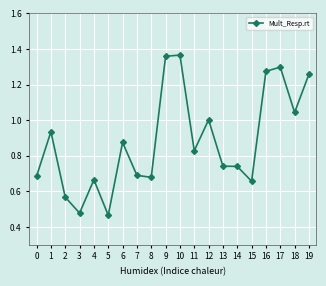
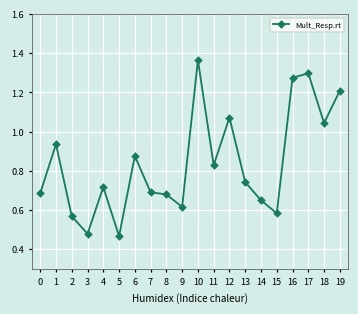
  {
    "0": 0.68,
    "1": 0.94,
    "2": 0.57,
    "3": 0.48,
-   "4": 0.67,
+   "4": 0.72,
    "5": 0.47,
    "6": 0.87,
    "7": 0.69,
    "8": 0.68,
-   "9": 1.36,
+   "9": 0.62,
    "10": 1.37,
    "11": 0.83,
-   "12": 1.00,
+   "12": 1.07,
    "13": 0.74,
-   "14": 0.74,
-   "15": 0.66,
+   "14": 0.65,
+   "15": 0.58,
    "16": 1.27,
    "17": 1.30,
    "18": 1.04,
-   "19": 1.26
+   "19": 1.21
  }
